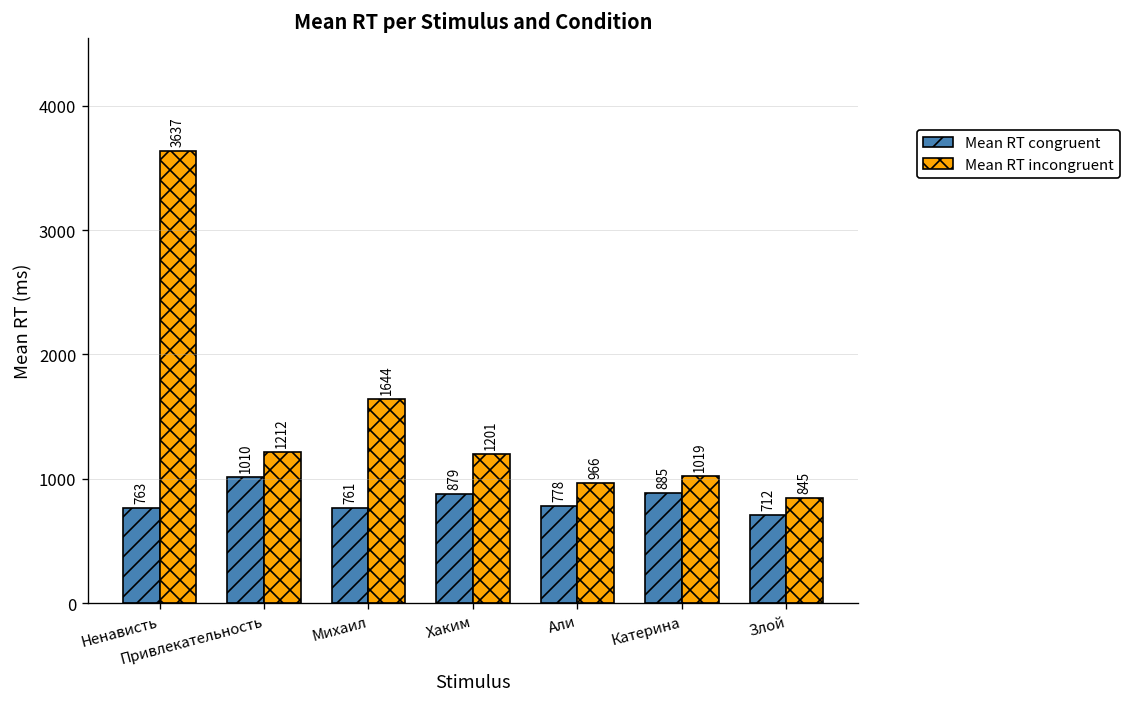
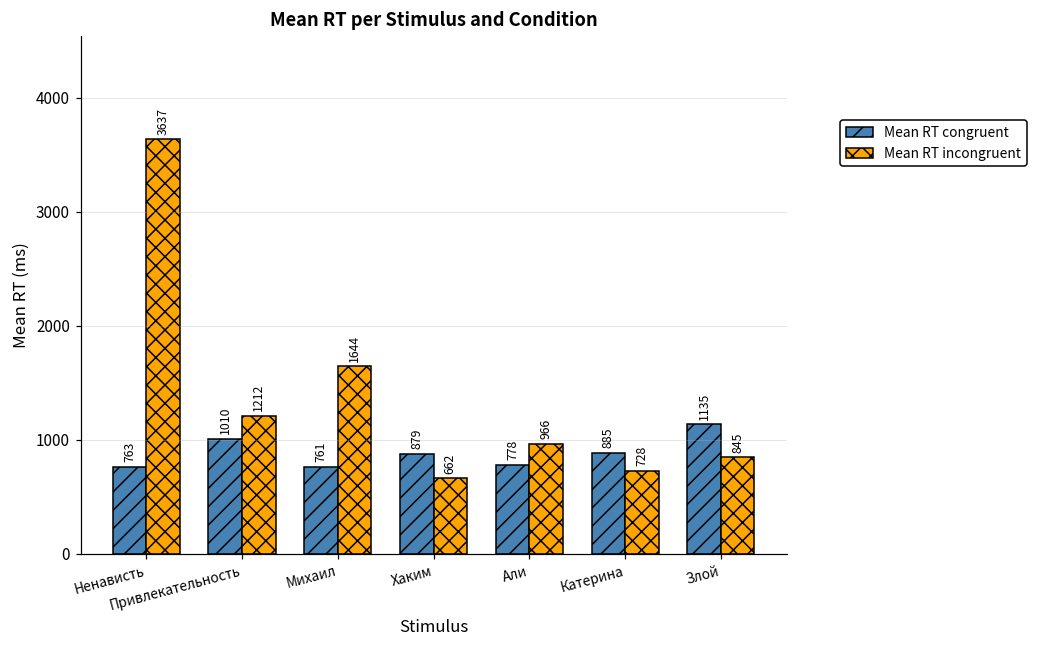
  {
    "Mean RT congruent": {
      "Ненависть": 763,
      "Привлекательность": 1010,
      "Михаил": 761,
      "Хаким": 879,
      "Али": 778,
      "Катерина": 885,
-     "Злой": 712
+     "Злой": 1135
    },
    "Mean RT incongruent": {
      "Ненависть": 3637,
      "Привлекательность": 1212,
      "Михаил": 1644,
-     "Хаким": 1201,
+     "Хаким": 662,
      "Али": 966,
-     "Катерина": 1019,
+     "Катерина": 728,
      "Злой": 845
    }
  }
